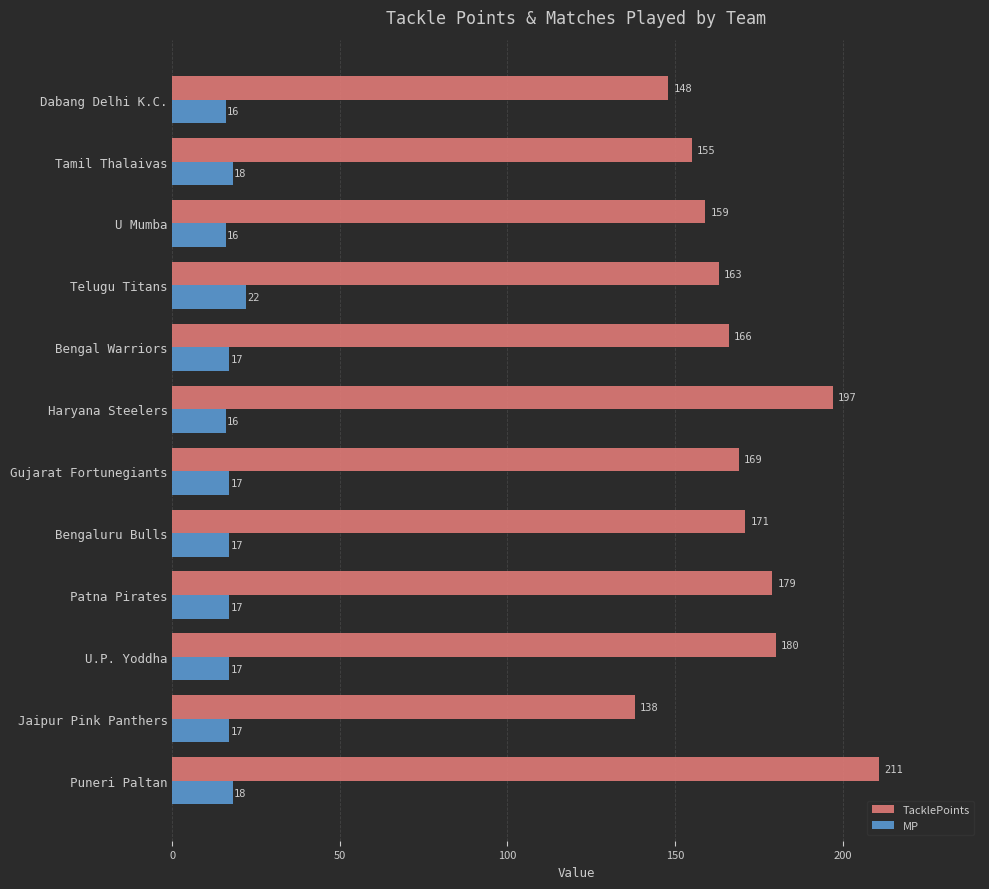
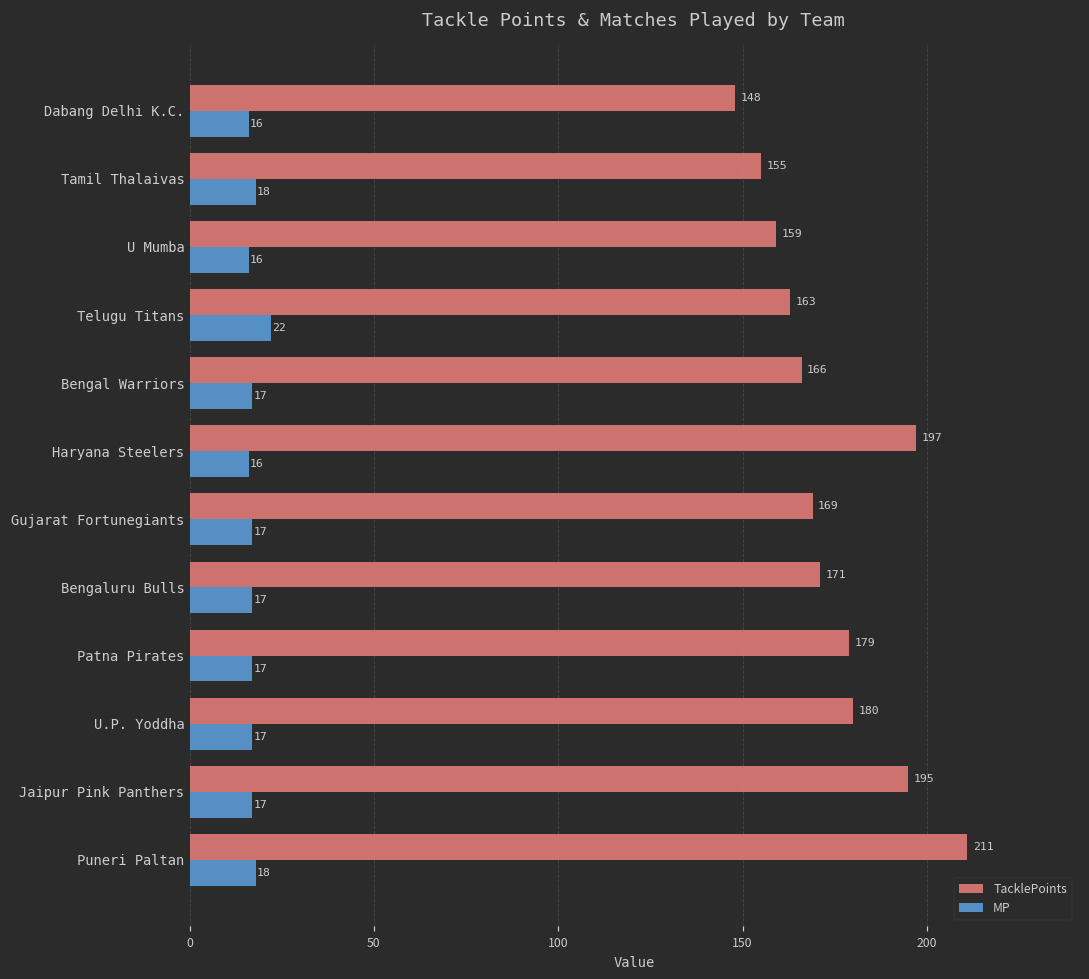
  {
    "TacklePoints": {
      "Dabang Delhi K.C.": 148,
      "Tamil Thalaivas": 155,
      "U Mumba": 159,
      "Telugu Titans": 163,
      "Bengal Warriors": 166,
      "Haryana Steelers": 197,
      "Gujarat Fortunegiants": 169,
      "Bengaluru Bulls": 171,
      "Patna Pirates": 179,
      "U.P. Yoddha": 180,
-     "Jaipur Pink Panthers": 138,
+     "Jaipur Pink Panthers": 195,
      "Puneri Paltan": 211
    },
    "MP": {
      "Dabang Delhi K.C.": 16,
      "Tamil Thalaivas": 18,
      "U Mumba": 16,
      "Telugu Titans": 22,
      "Bengal Warriors": 17,
      "Haryana Steelers": 16,
      "Gujarat Fortunegiants": 17,
      "Bengaluru Bulls": 17,
      "Patna Pirates": 17,
      "U.P. Yoddha": 17,
      "Jaipur Pink Panthers": 17,
      "Puneri Paltan": 18
    }
  }
